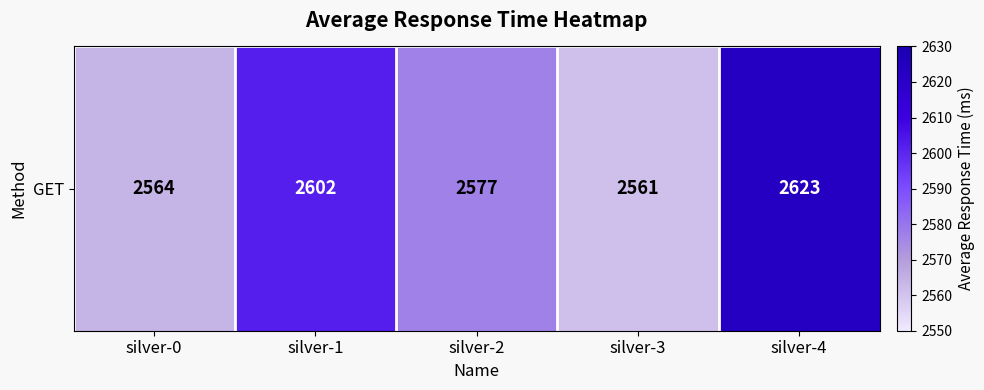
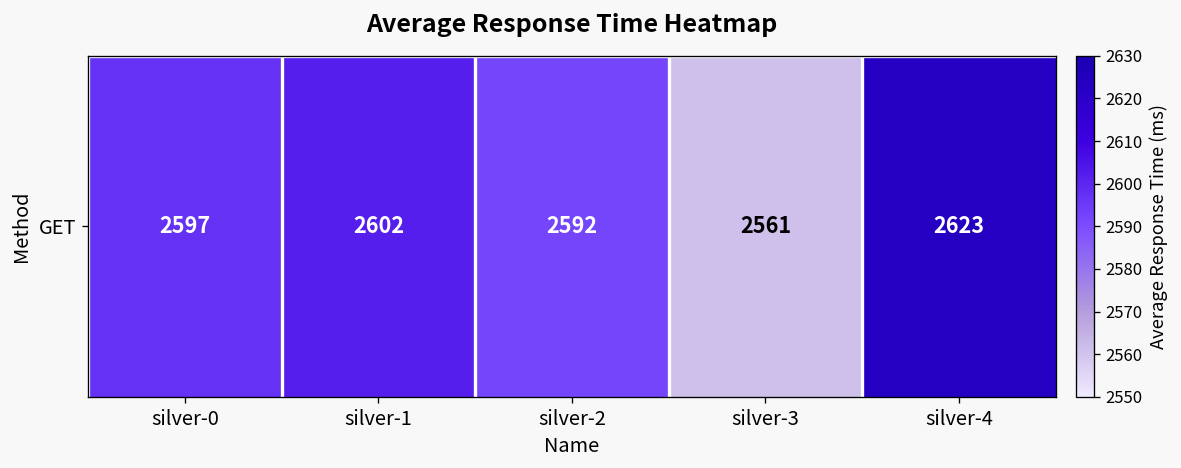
  {
    "GET": {
-     "silver-0": 2564,
+     "silver-0": 2597,
      "silver-1": 2602,
-     "silver-2": 2577,
+     "silver-2": 2592,
      "silver-3": 2561,
      "silver-4": 2623
    }
  }
